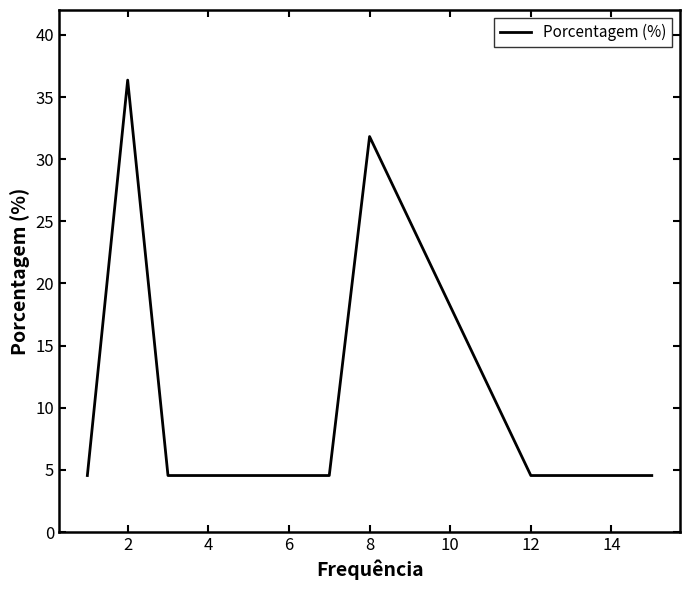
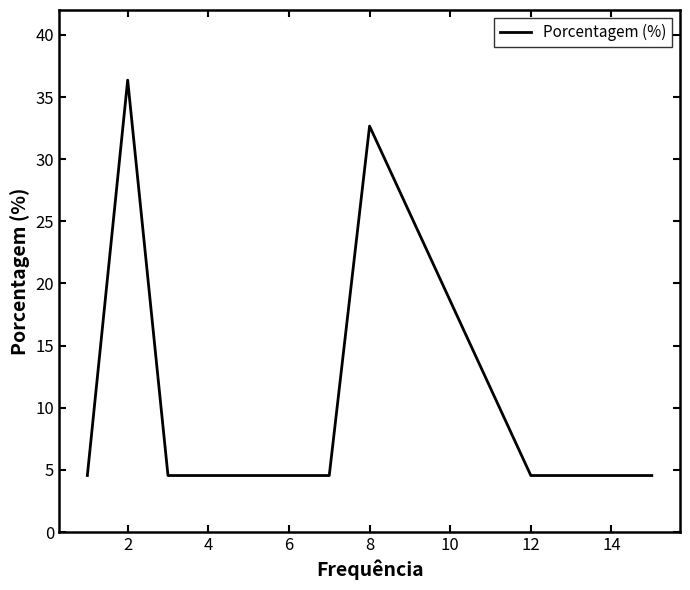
  {
    "2": 36.4,
    "4": 4.6,
-   "8": 31.8,
+   "8": 32.7,
    "12": 4.6
  }
